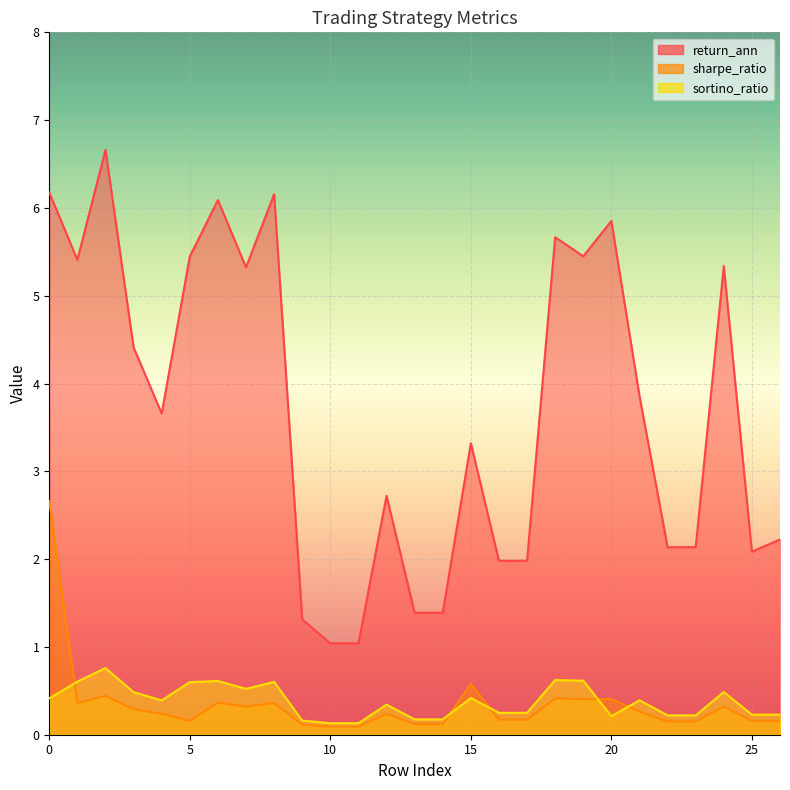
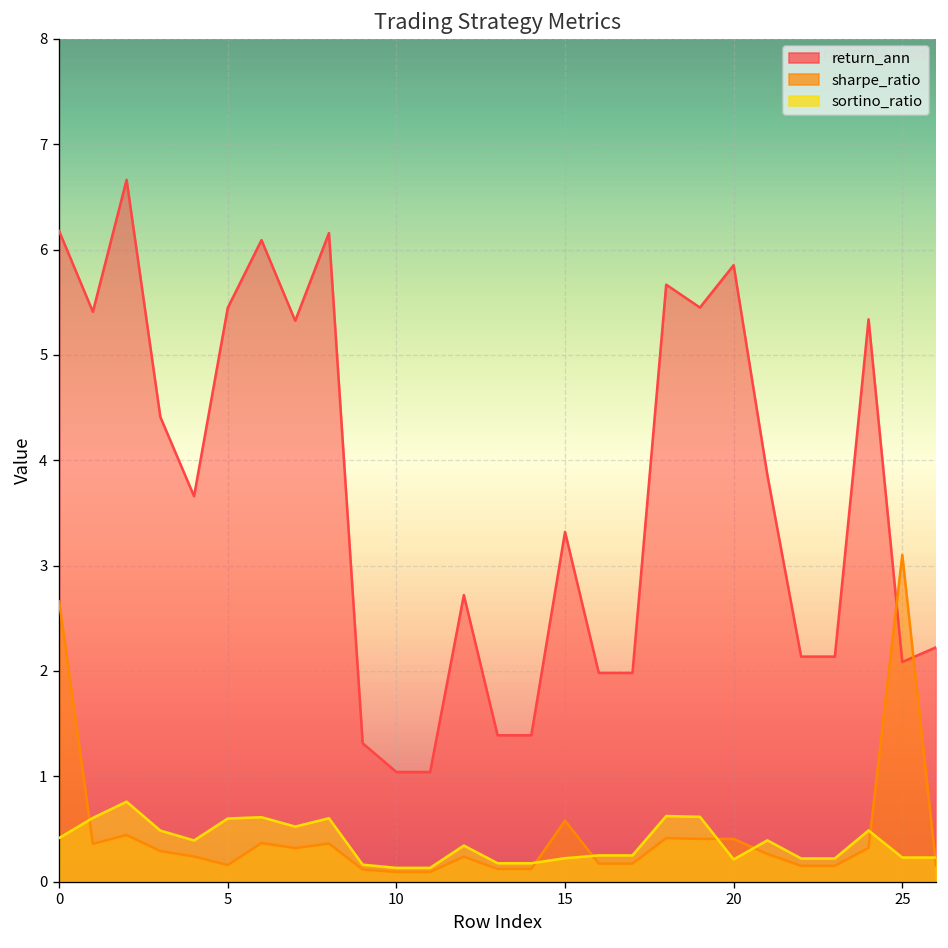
  {
    "return_ann": {
      "0": 6.2,
      "5": 5.4,
      "10": 1.0,
      "15": 3.3,
      "20": 5.9,
      "25": 2.1
    },
    "sharpe_ratio": {
      "0": 2.7,
      "5": 0.2,
      "10": 0.1,
      "15": 0.6,
      "20": 0.4,
-     "25": 0.2
+     "25": 3.1
    },
    "sortino_ratio": {
      "0": 0.4,
      "5": 0.6,
      "10": 0.1,
-     "15": 0.4,
+     "15": 0.2,
      "20": 0.2,
      "25": 0.2
    }
  }
